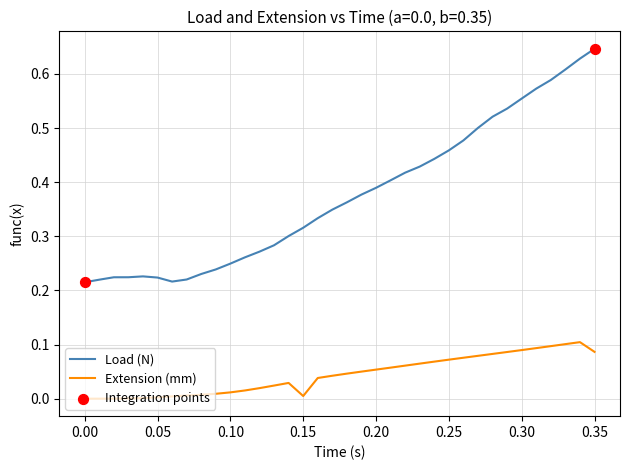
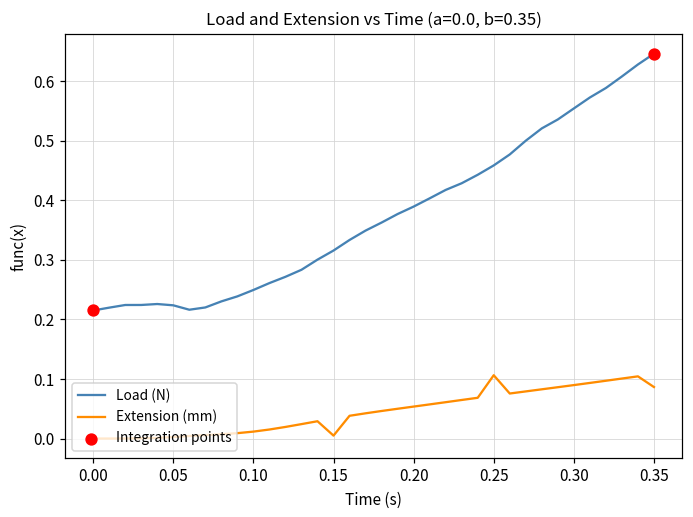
  {
    "Load (N)": {
      "0.05": 0.22,
      "0.10": 0.25,
      "0.15": 0.32,
      "0.20": 0.39,
      "0.25": 0.46,
      "0.30": 0.55
    },
    "Extension (mm)": {
      "0.10": 0.01,
      "0.15": 0.00,
      "0.20": 0.05,
-     "0.25": 0.07,
+     "0.25": 0.11,
      "0.30": 0.09,
      "0.35": 0.09
    }
  }
